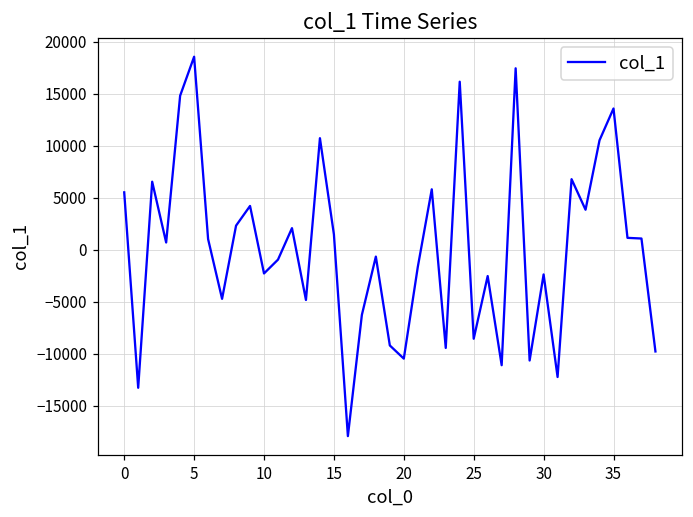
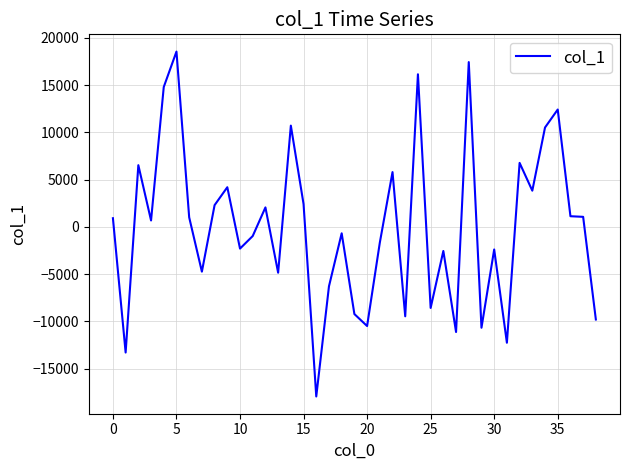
  {
-   "0": 6000,
+   "0": 1000,
    "5": 19000,
    "10": -2000,
-   "15": 1000,
+   "15": 2000,
    "20": -10000,
    "25": -9000,
    "30": -2000,
-   "35": 14000
+   "35": 12000
  }
